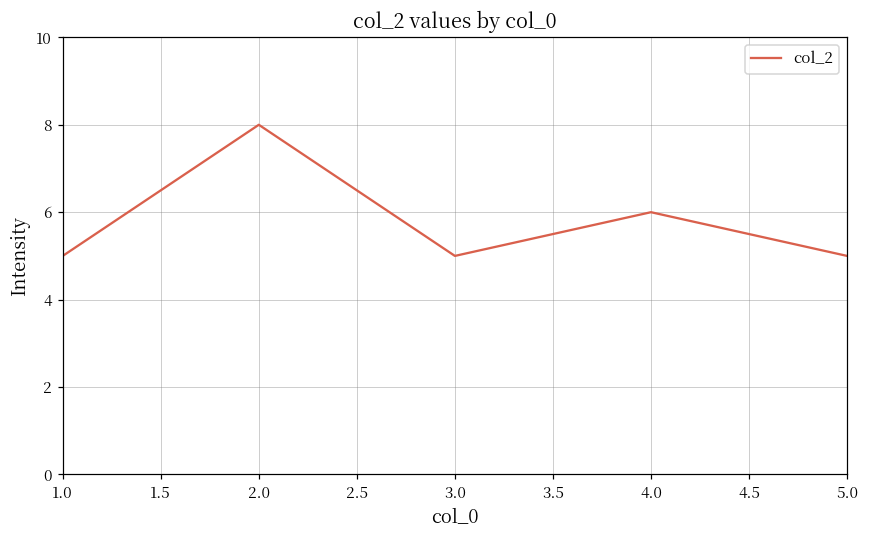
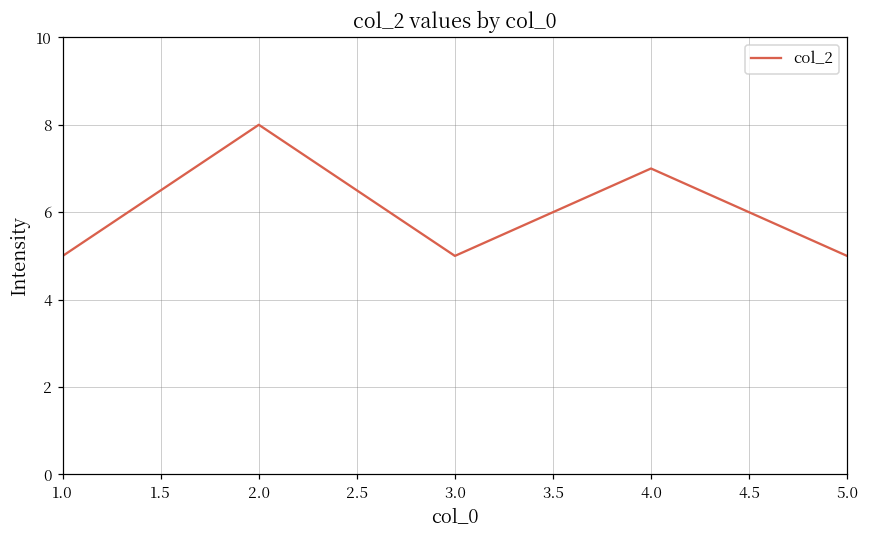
  {
    "1.0": 5,
    "2.0": 8,
    "3.0": 5,
-   "4.0": 6,
+   "4.0": 7,
    "5.0": 5
  }
